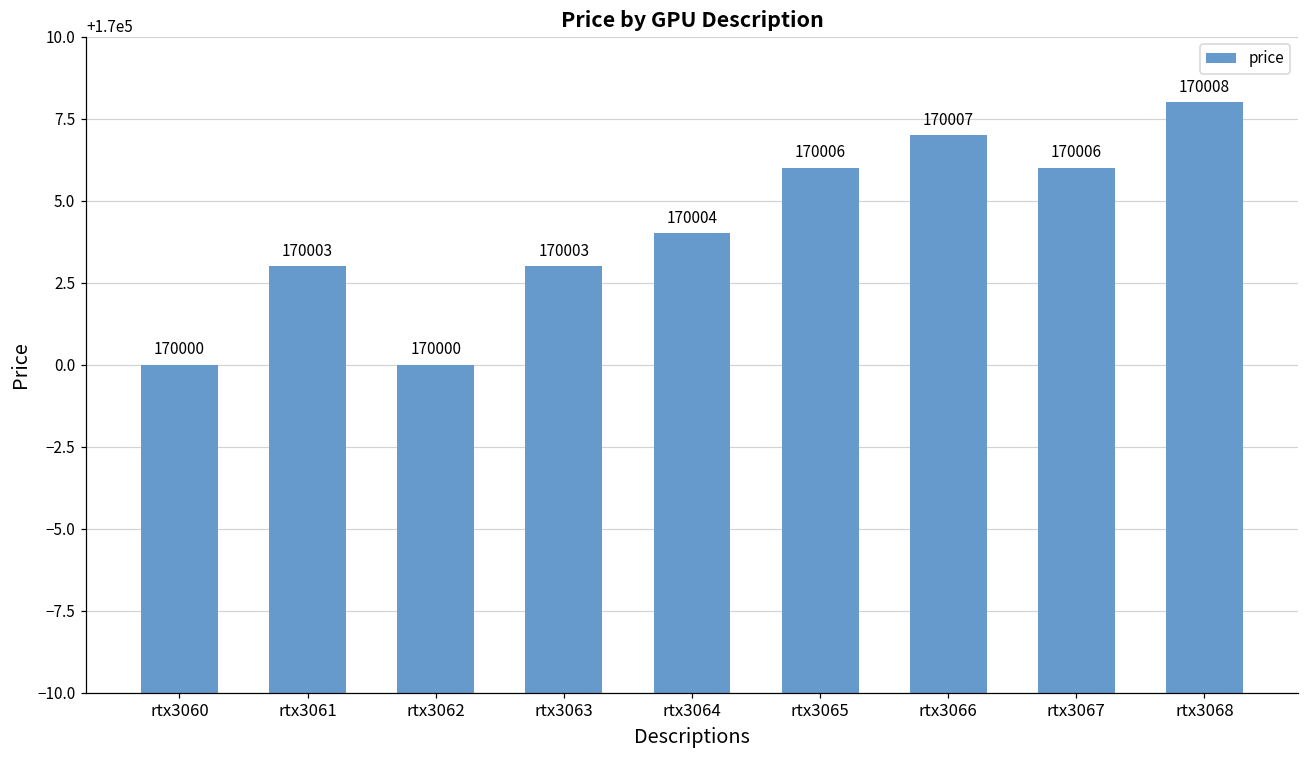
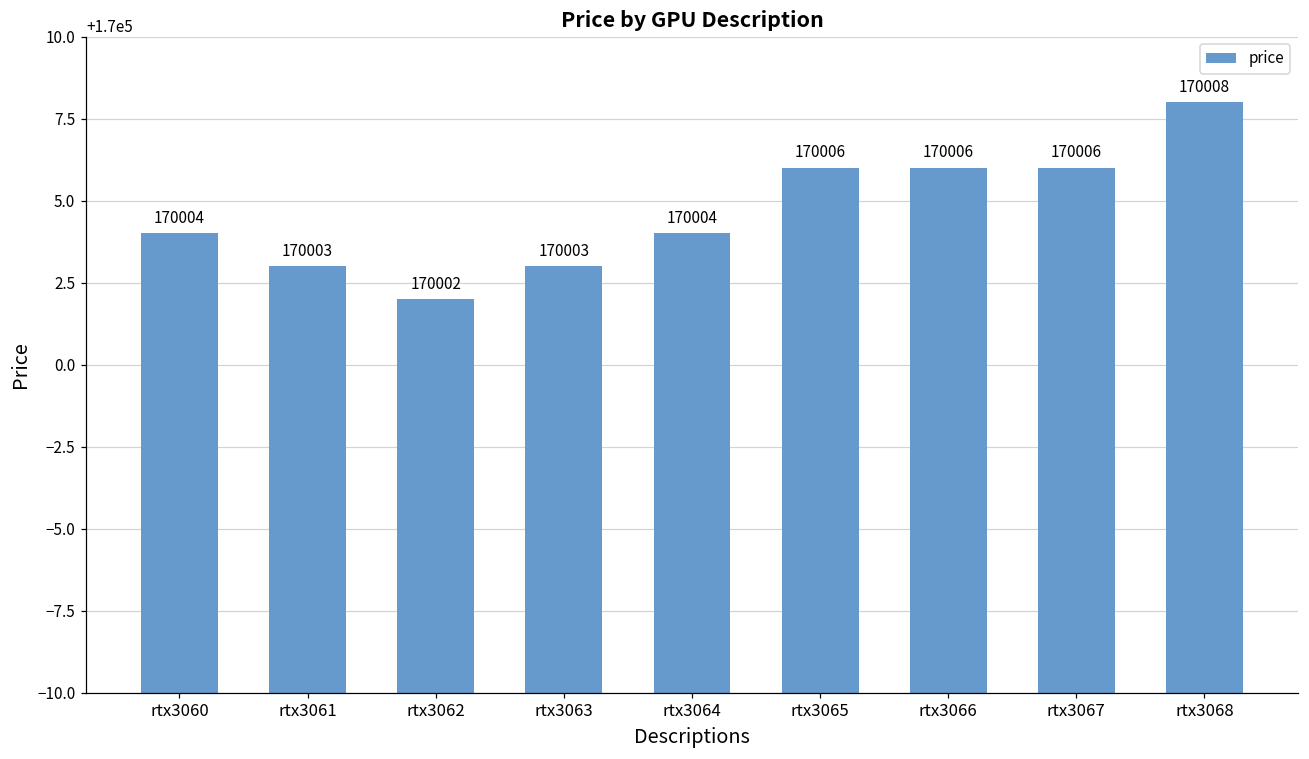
  {
-   "rtx3060": 170000,
+   "rtx3060": 170004,
    "rtx3061": 170003,
-   "rtx3062": 170000,
+   "rtx3062": 170002,
    "rtx3063": 170003,
    "rtx3064": 170004,
    "rtx3065": 170006,
-   "rtx3066": 170007,
+   "rtx3066": 170006,
    "rtx3067": 170006,
    "rtx3068": 170008
  }
